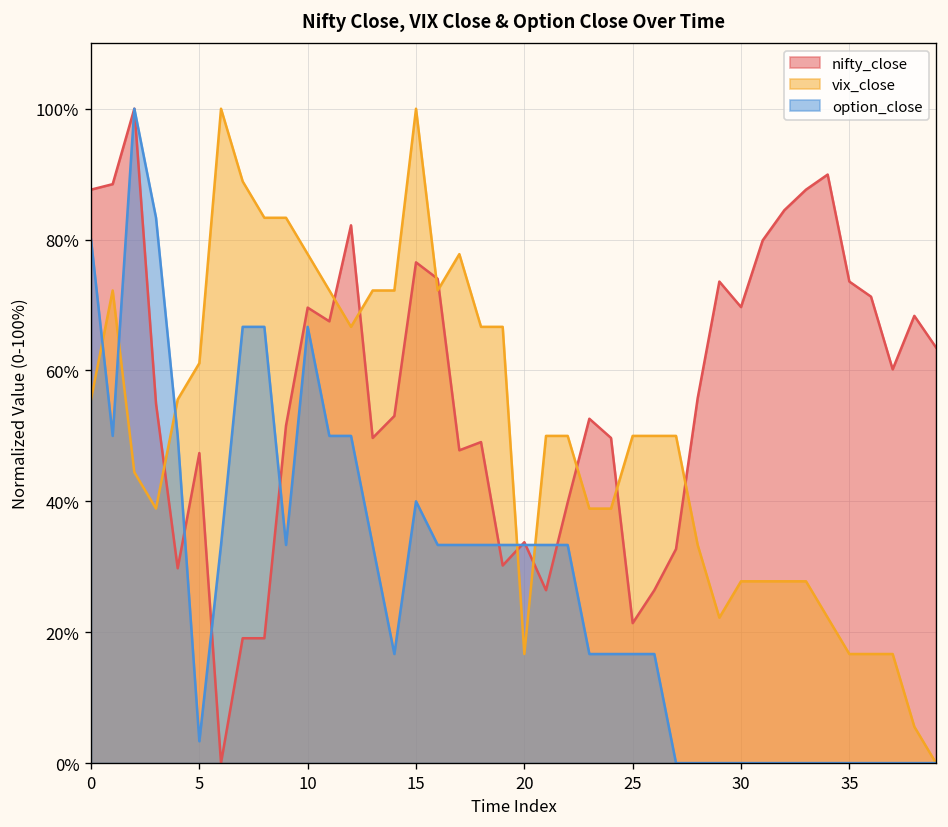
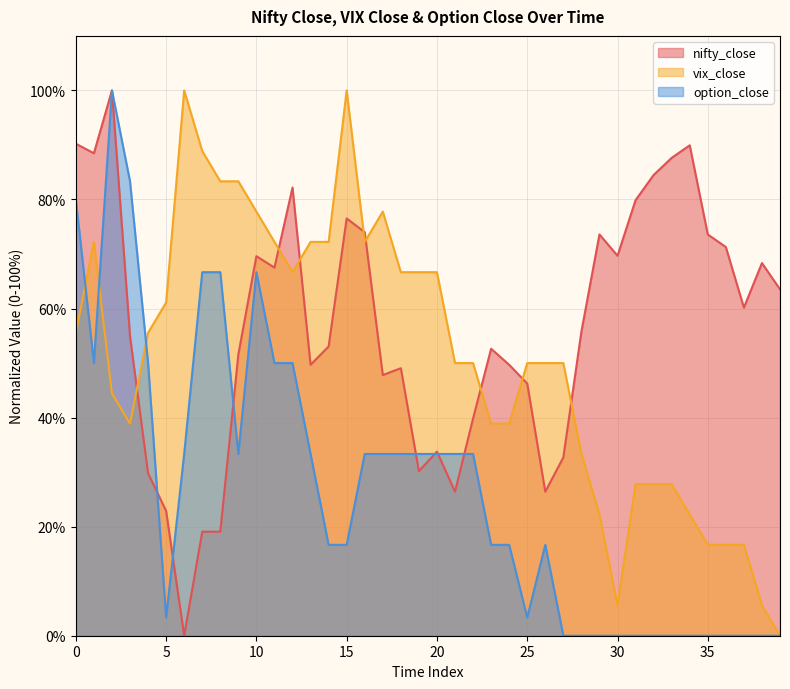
  {
    "nifty_close": {
-     "0": "88%",
-     "5": "47%",
+     "0": "90%",
+     "5": "23%",
      "10": "70%",
      "15": "77%",
-     "25": "21%",
+     "25": "46%",
      "30": "70%",
      "35": "74%"
    },
    "vix_close": {
      "0": "56%",
      "5": "61%",
      "10": "78%",
      "15": "100%",
-     "20": "17%",
+     "20": "67%",
      "25": "50%",
-     "30": "28%",
+     "30": "6%",
      "35": "17%"
    },
    "option_close": {
      "0": "80%",
      "5": "3%",
      "10": "67%",
-     "15": "40%",
-     "25": "17%",
+     "15": "17%",
+     "25": "3%",
      "30": "0%",
      "35": "0%"
    }
  }
